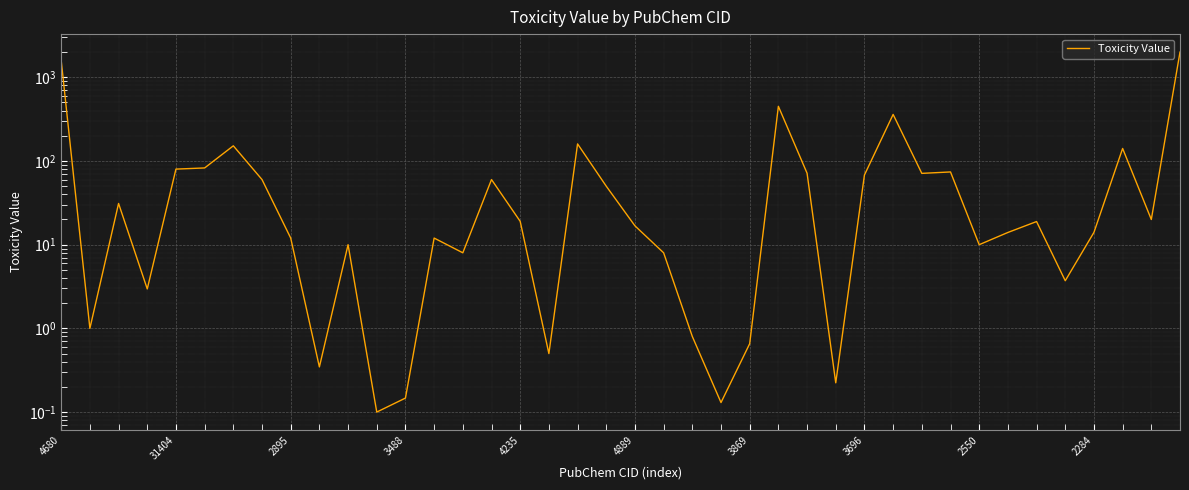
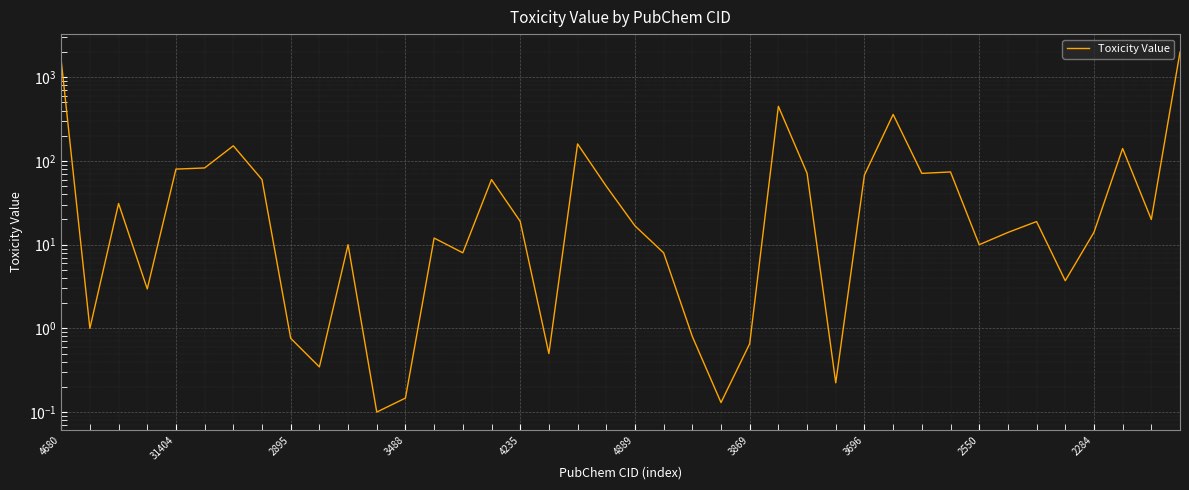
  {
    "4680": 1600,
    "31404": 80,
-   "2895": 12,
+   "2895": 0.8,
    "3488": 0.15,
    "4235": 19,
    "4889": 17,
    "3869": 0.7,
    "3696": 70,
    "2550": 10,
    "2284": 14
  }
